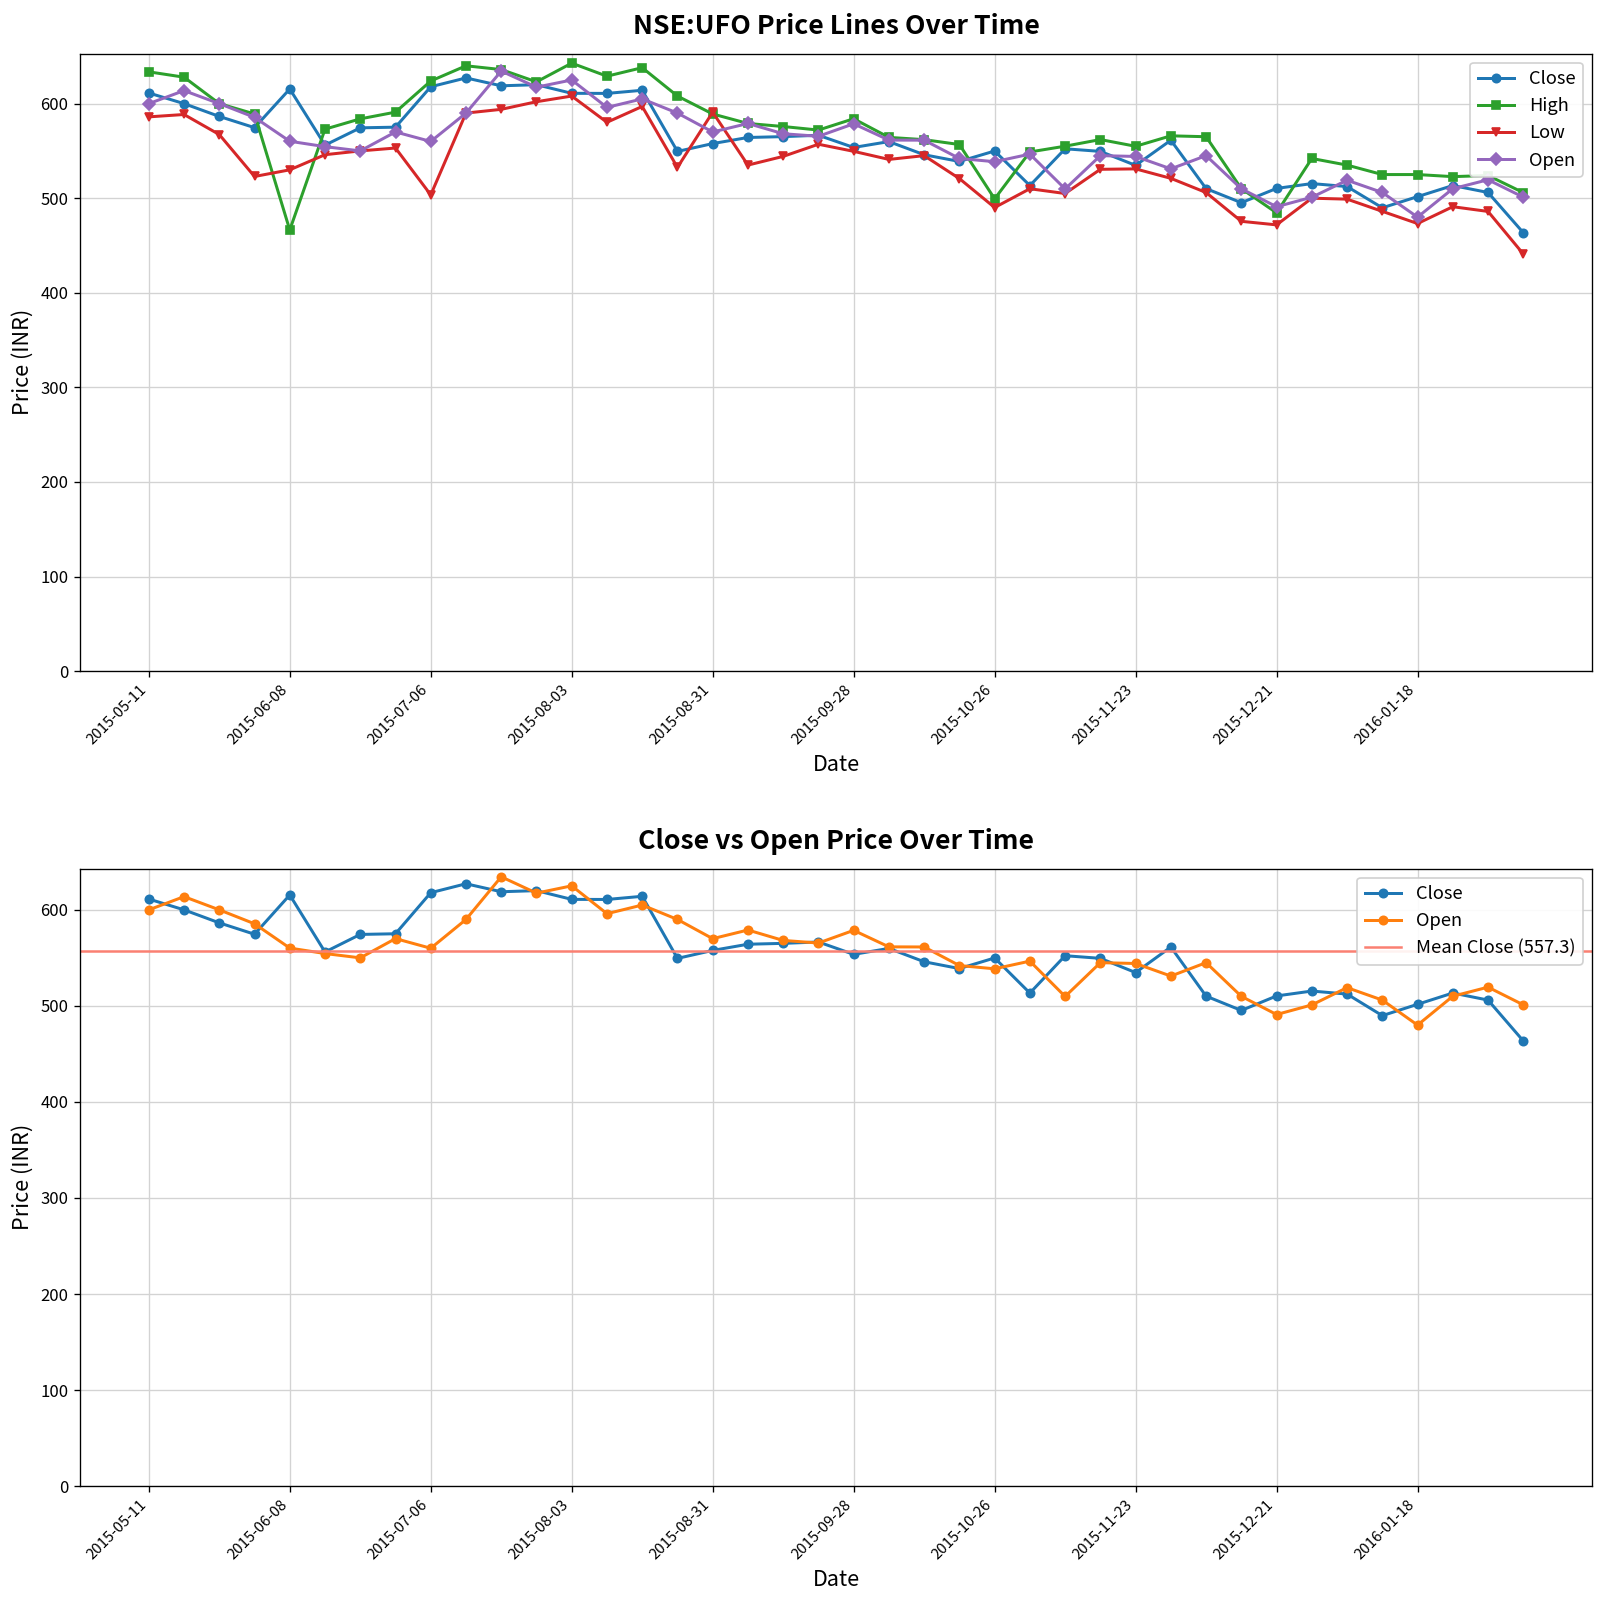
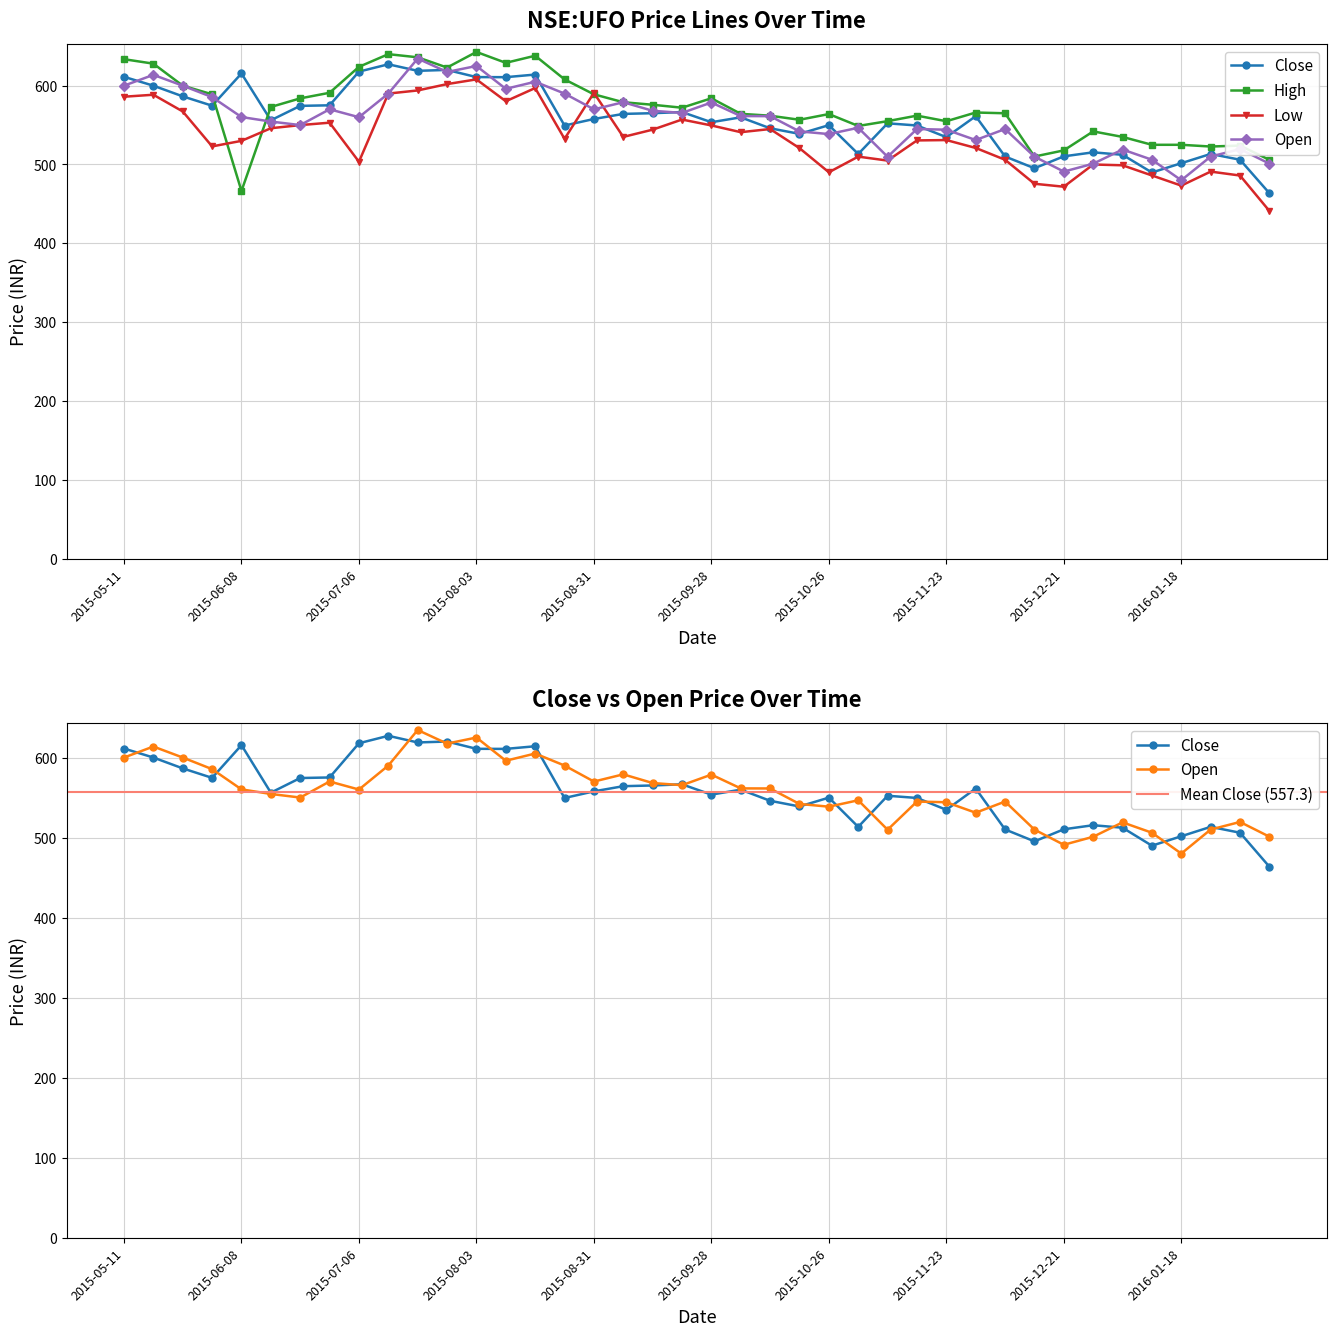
  {
    "NSE:UFO Price Lines Over Time": {
      "Close": {
        "2015-05-11": 610,
        "2015-06-08": 620,
        "2015-07-06": 620,
        "2015-08-31": 560,
        "2015-09-28": 550,
        "2015-10-26": 550,
        "2015-11-23": 530,
        "2015-12-21": 510,
        "2016-01-18": 500
      },
      "High": {
        "2015-05-11": 630,
        "2015-06-08": 470,
        "2015-07-06": 620,
        "2015-08-03": 640,
        "2015-09-28": 580,
-       "2015-10-26": 500,
+       "2015-10-26": 560,
        "2015-11-23": 550,
-       "2015-12-21": 480,
+       "2015-12-21": 520,
        "2016-01-18": 530
      },
      "Low": {
        "2015-05-11": 590,
        "2015-06-08": 530,
        "2015-07-06": 500,
        "2015-09-28": 550,
        "2015-10-26": 490,
        "2015-11-23": 530,
        "2015-12-21": 470,
        "2016-01-18": 470
      }
    },
    "Close vs Open Price Over Time": {
      "Close": {
        "2015-05-11": 610,
        "2015-06-08": 620,
        "2015-07-06": 620,
        "2015-08-03": 610,
        "2015-08-31": 560,
        "2015-09-28": 550,
        "2015-10-26": 550,
        "2015-11-23": 530,
        "2015-12-21": 510,
        "2016-01-18": 500
      },
      "Open": {
        "2015-05-11": 600,
        "2015-06-08": 560,
        "2015-07-06": 560,
        "2015-08-03": 630,
        "2015-08-31": 570,
        "2015-09-28": 580,
        "2015-10-26": 540,
        "2015-11-23": 540,
        "2015-12-21": 490,
        "2016-01-18": 480
      }
    }
  }
